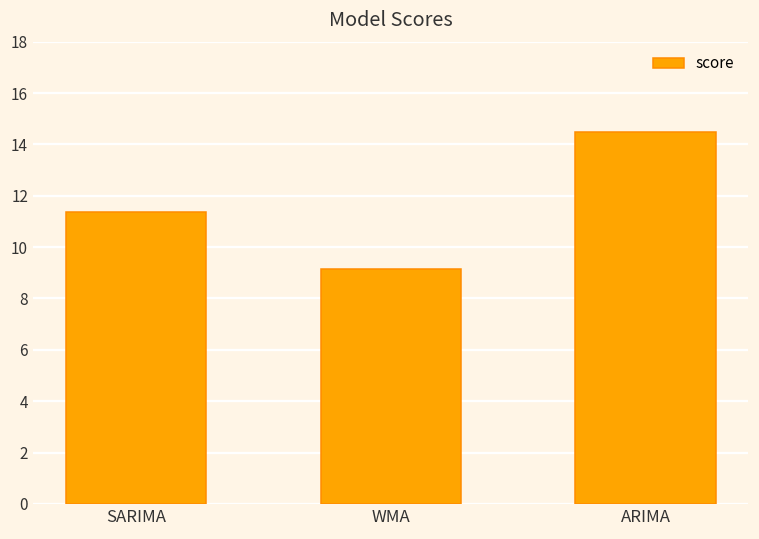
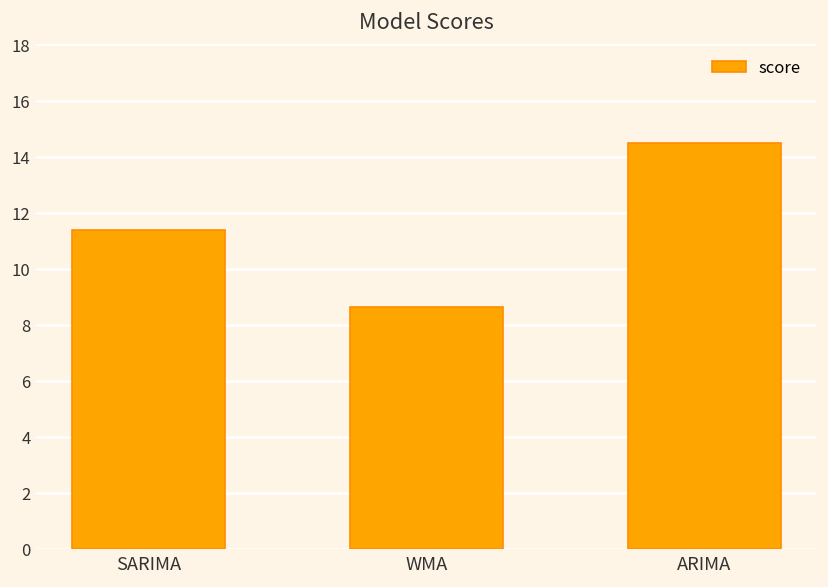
  {
    "SARIMA": 11.4,
-   "WMA": 9.2,
+   "WMA": 8.6,
    "ARIMA": 14.5
  }
